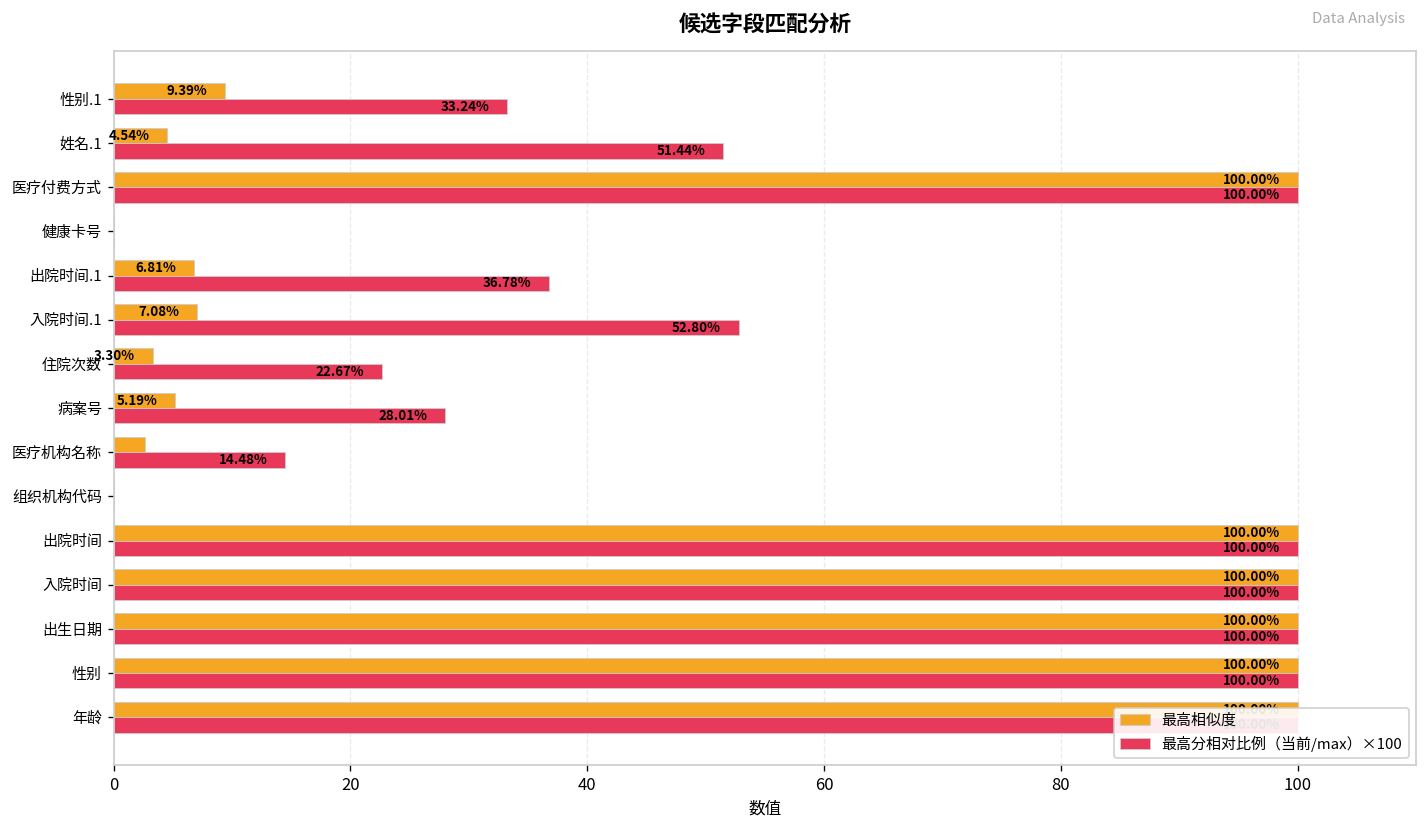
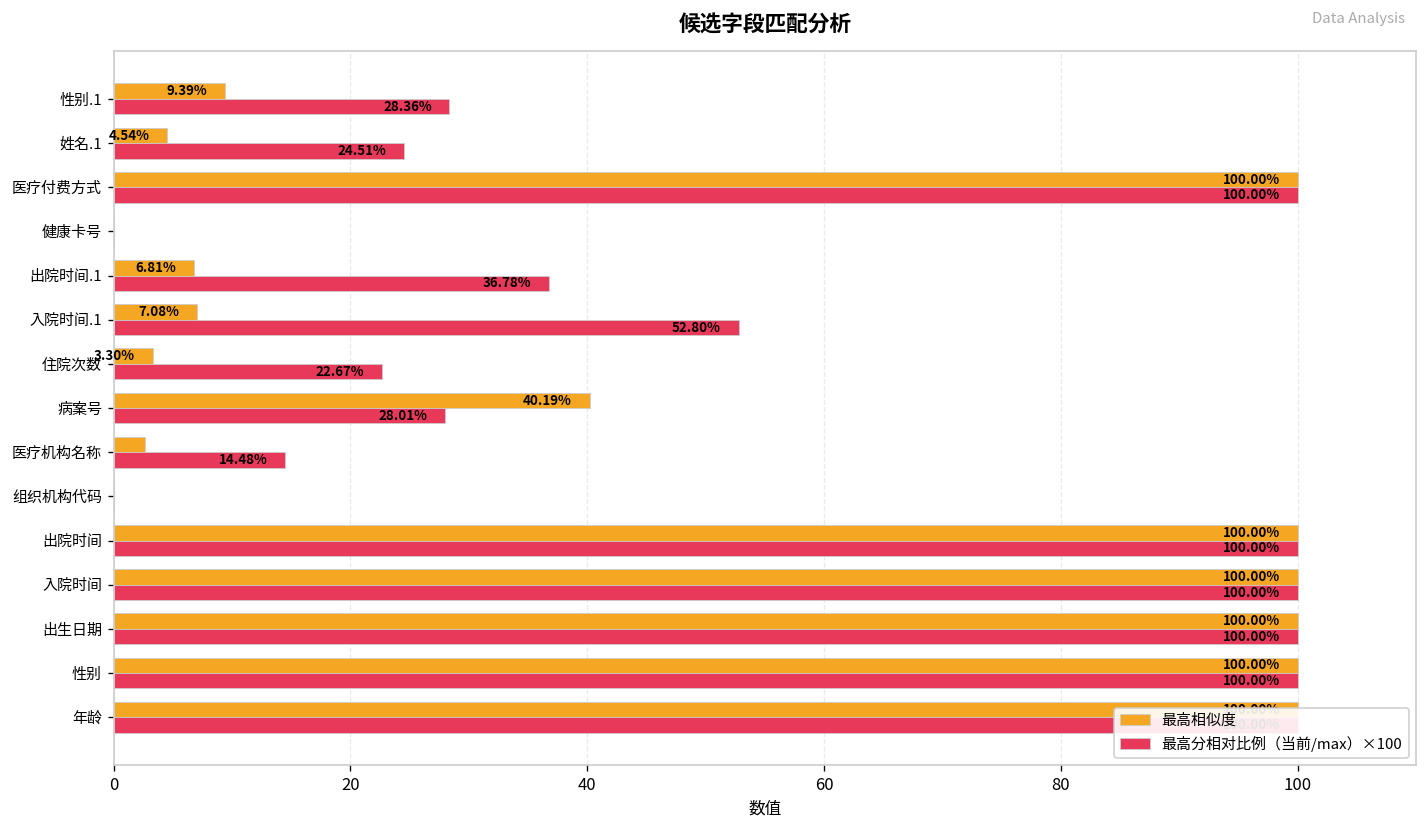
  {
    "最高相似度": {
      "性别.1": "9.39%",
      "姓名.1": "4.54%",
      "医疗付费方式": "100.00%",
      "出院时间.1": "6.81%",
      "入院时间.1": "7.08%",
      "住院次数": "3.30%",
-     "病案号": "5.19%",
+     "病案号": "40.19%",
      "出院时间": "100.00%",
      "入院时间": "100.00%",
      "出生日期": "100.00%",
      "性别": "100.00%"
    },
    "最高分相对比例（当前/max）×100": {
-     "性别.1": "33.24%",
-     "姓名.1": "51.44%",
+     "性别.1": "28.36%",
+     "姓名.1": "24.51%",
      "医疗付费方式": "100.00%",
      "出院时间.1": "36.78%",
      "入院时间.1": "52.80%",
      "住院次数": "22.67%",
      "病案号": "28.01%",
      "医疗机构名称": "14.48%",
      "出院时间": "100.00%",
      "入院时间": "100.00%",
      "出生日期": "100.00%",
      "性别": "100.00%"
    }
  }
